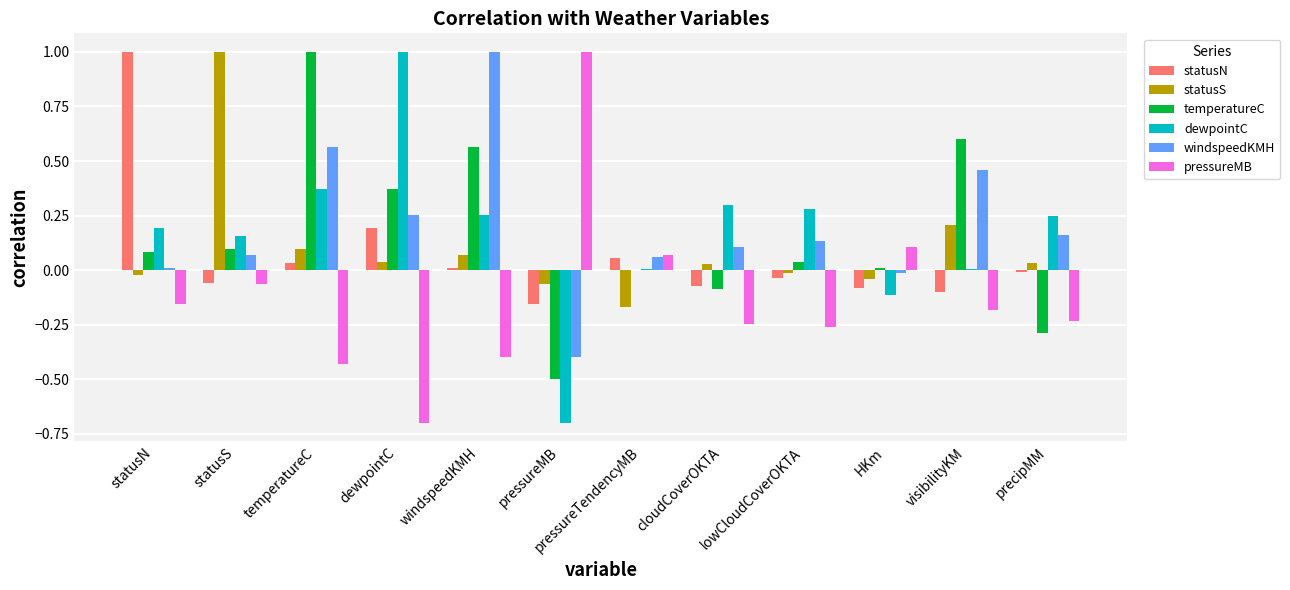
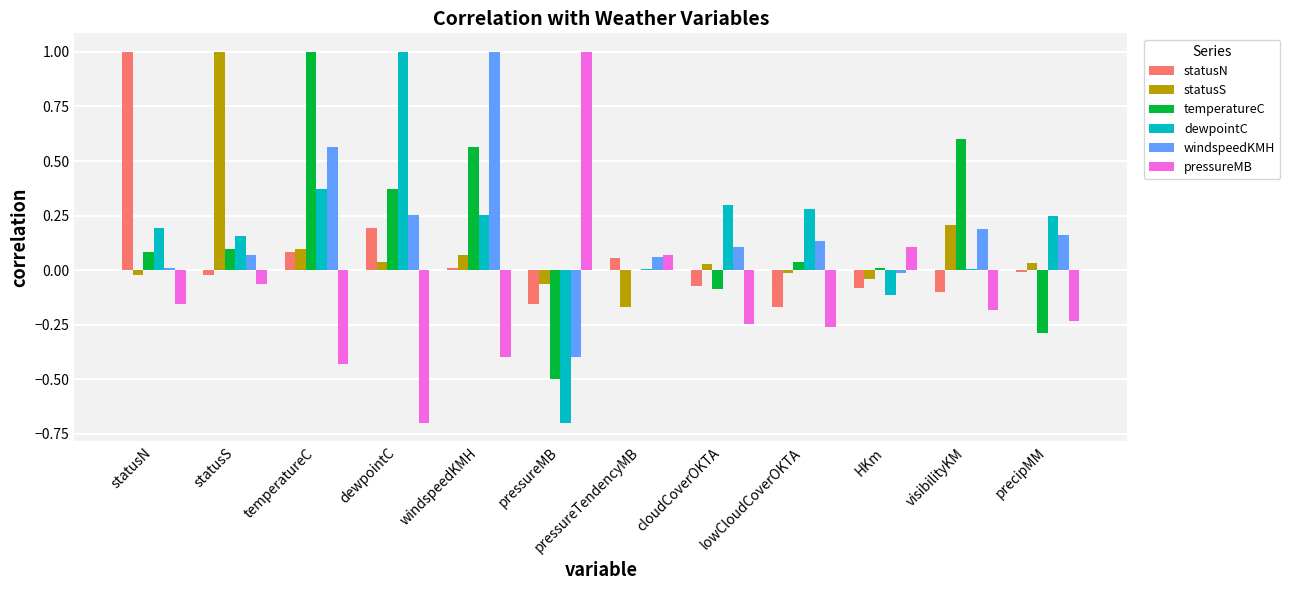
  {
    "statusN": {
      "statusN": 1.00,
-     "statusS": -0.06,
-     "temperatureC": 0.03,
+     "statusS": -0.02,
+     "temperatureC": 0.08,
      "dewpointC": 0.19,
      "pressureMB": -0.15,
      "pressureTendencyMB": 0.05,
      "cloudCoverOKTA": -0.07,
-     "lowCloudCoverOKTA": -0.04,
+     "lowCloudCoverOKTA": -0.17,
      "HKm": -0.08,
      "visibilityKM": -0.10
    },
    "statusS": {
      "statusN": -0.02,
      "statusS": 1.00,
      "temperatureC": 0.10,
      "dewpointC": 0.04,
      "windspeedKMH": 0.07,
      "pressureMB": -0.06,
      "pressureTendencyMB": -0.17,
      "cloudCoverOKTA": 0.03,
      "lowCloudCoverOKTA": -0.01,
      "HKm": -0.04,
      "visibilityKM": 0.21,
      "precipMM": 0.03
    },
    "temperatureC": {
      "statusN": 0.08,
      "statusS": 0.10,
      "temperatureC": 1.00,
      "dewpointC": 0.37,
      "windspeedKMH": 0.56,
      "pressureMB": -0.50,
      "cloudCoverOKTA": -0.08,
      "lowCloudCoverOKTA": 0.04,
      "visibilityKM": 0.60,
      "precipMM": -0.29
    },
    "dewpointC": {
      "statusN": 0.19,
      "statusS": 0.16,
      "temperatureC": 0.37,
      "dewpointC": 1.00,
      "windspeedKMH": 0.25,
      "pressureMB": -0.70,
      "cloudCoverOKTA": 0.30,
      "lowCloudCoverOKTA": 0.28,
      "HKm": -0.11,
      "precipMM": 0.25
    },
    "windspeedKMH": {
      "statusS": 0.07,
      "temperatureC": 0.56,
      "dewpointC": 0.25,
      "windspeedKMH": 1.00,
      "pressureMB": -0.40,
      "pressureTendencyMB": 0.06,
      "cloudCoverOKTA": 0.10,
      "lowCloudCoverOKTA": 0.13,
      "HKm": -0.01,
-     "visibilityKM": 0.46,
+     "visibilityKM": 0.19,
      "precipMM": 0.16
    },
    "pressureMB": {
      "statusN": -0.15,
      "statusS": -0.06,
      "temperatureC": -0.43,
      "dewpointC": -0.70,
      "windspeedKMH": -0.40,
      "pressureMB": 1.00,
      "pressureTendencyMB": 0.07,
      "cloudCoverOKTA": -0.24,
      "lowCloudCoverOKTA": -0.26,
      "HKm": 0.11,
      "visibilityKM": -0.18,
      "precipMM": -0.23
    }
  }
